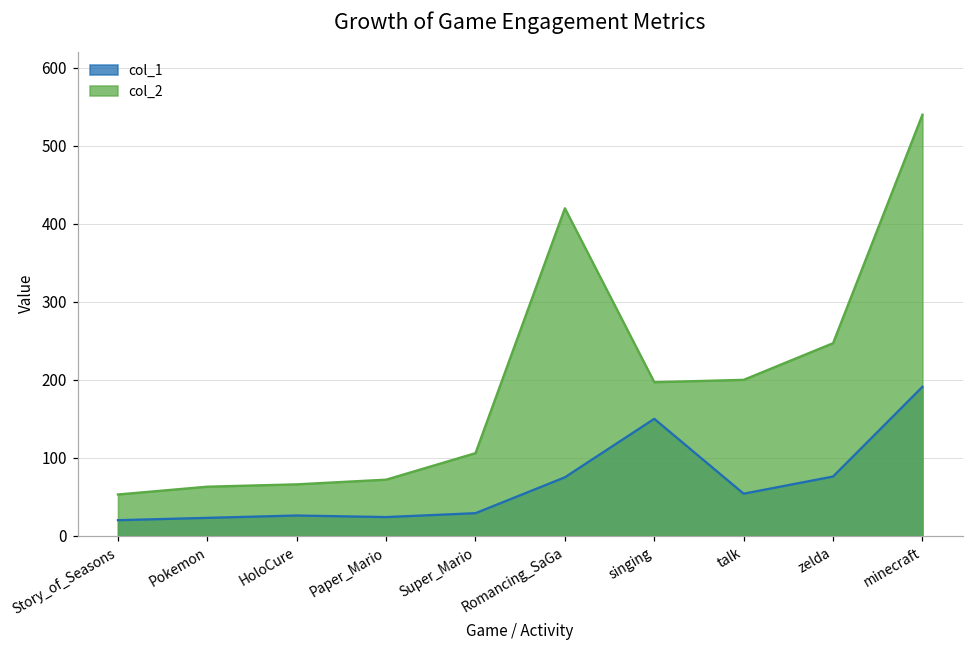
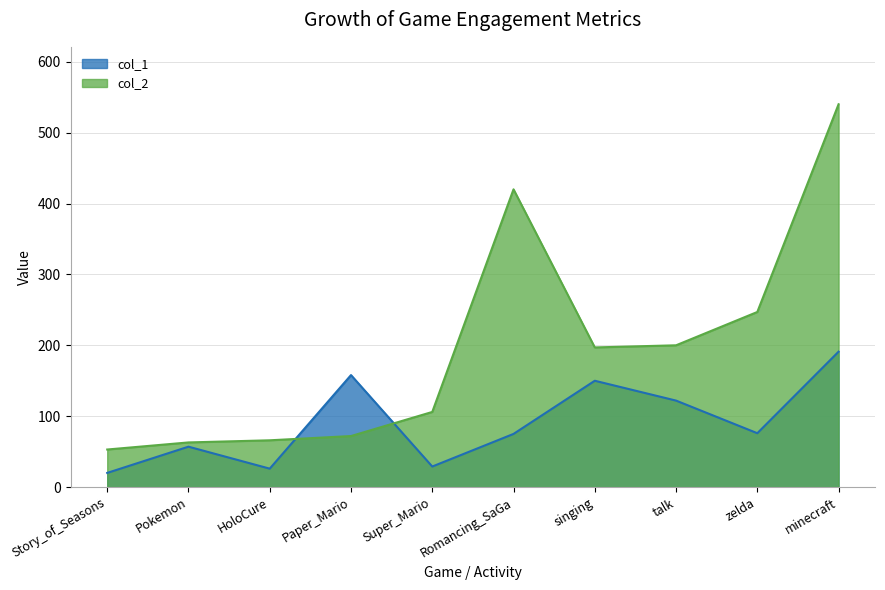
  {
    "col_1": {
      "Story_of_Seasons": 20,
-     "Pokemon": 20,
+     "Pokemon": 60,
      "HoloCure": 30,
-     "Paper_Mario": 20,
+     "Paper_Mario": 160,
      "Super_Mario": 30,
      "Romancing_SaGa": 80,
      "singing": 150,
-     "talk": 50,
+     "talk": 120,
      "zelda": 80,
      "minecraft": 190
    },
    "col_2": {
      "Story_of_Seasons": 50,
      "Pokemon": 60,
      "HoloCure": 70,
      "Paper_Mario": 70,
      "Super_Mario": 110,
      "Romancing_SaGa": 420,
      "singing": 200,
      "talk": 200,
      "zelda": 250,
      "minecraft": 540
    }
  }
